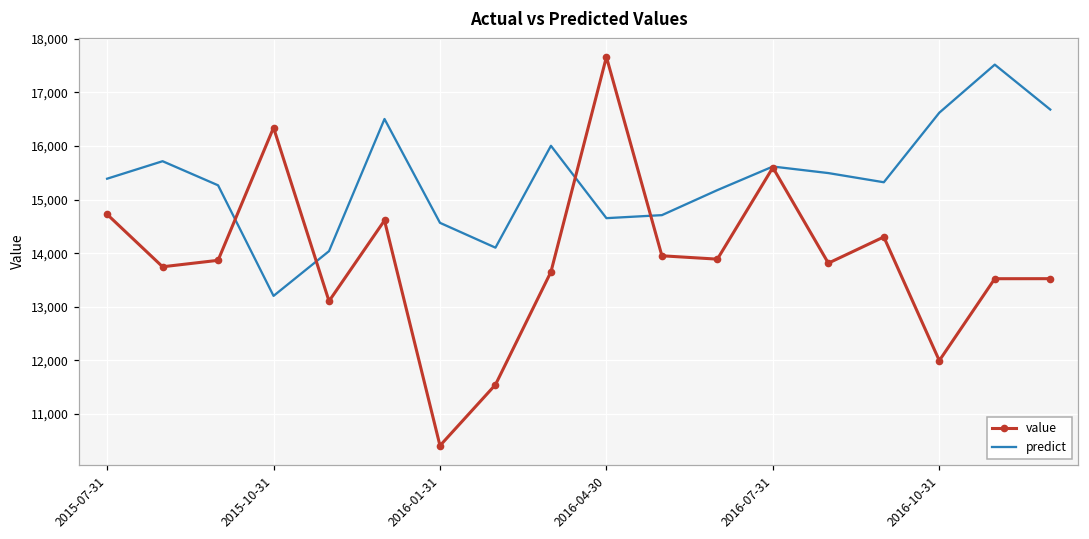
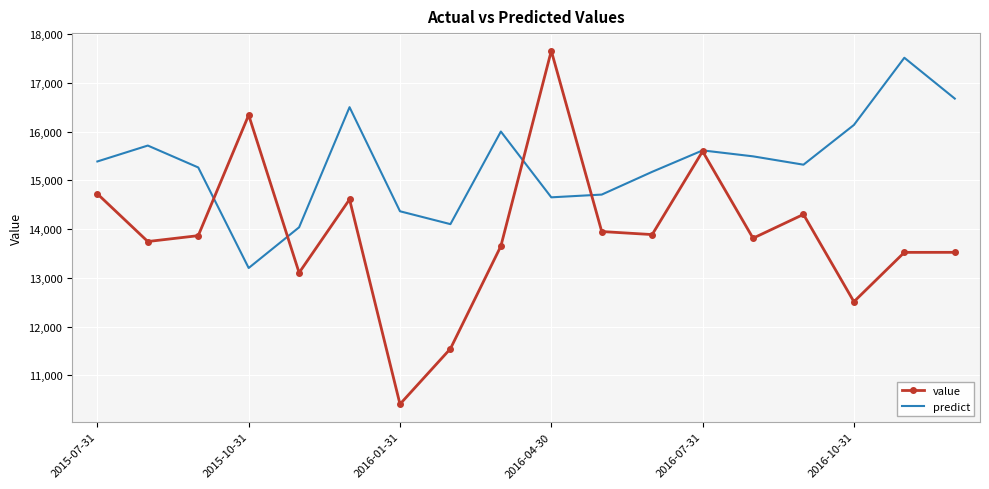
  {
    "value": {
      "2015-07-31": "14,700",
      "2015-10-31": "16,300",
      "2016-01-31": "10,400",
      "2016-04-30": "17,700",
-     "2016-10-31": "12,000"
+     "2016-10-31": "12,500"
    },
    "predict": {
      "2015-07-31": "15,400",
      "2015-10-31": "13,200",
-     "2016-01-31": "14,600",
+     "2016-01-31": "14,400",
      "2016-04-30": "14,700",
-     "2016-10-31": "16,600"
+     "2016-10-31": "16,100"
    }
  }
